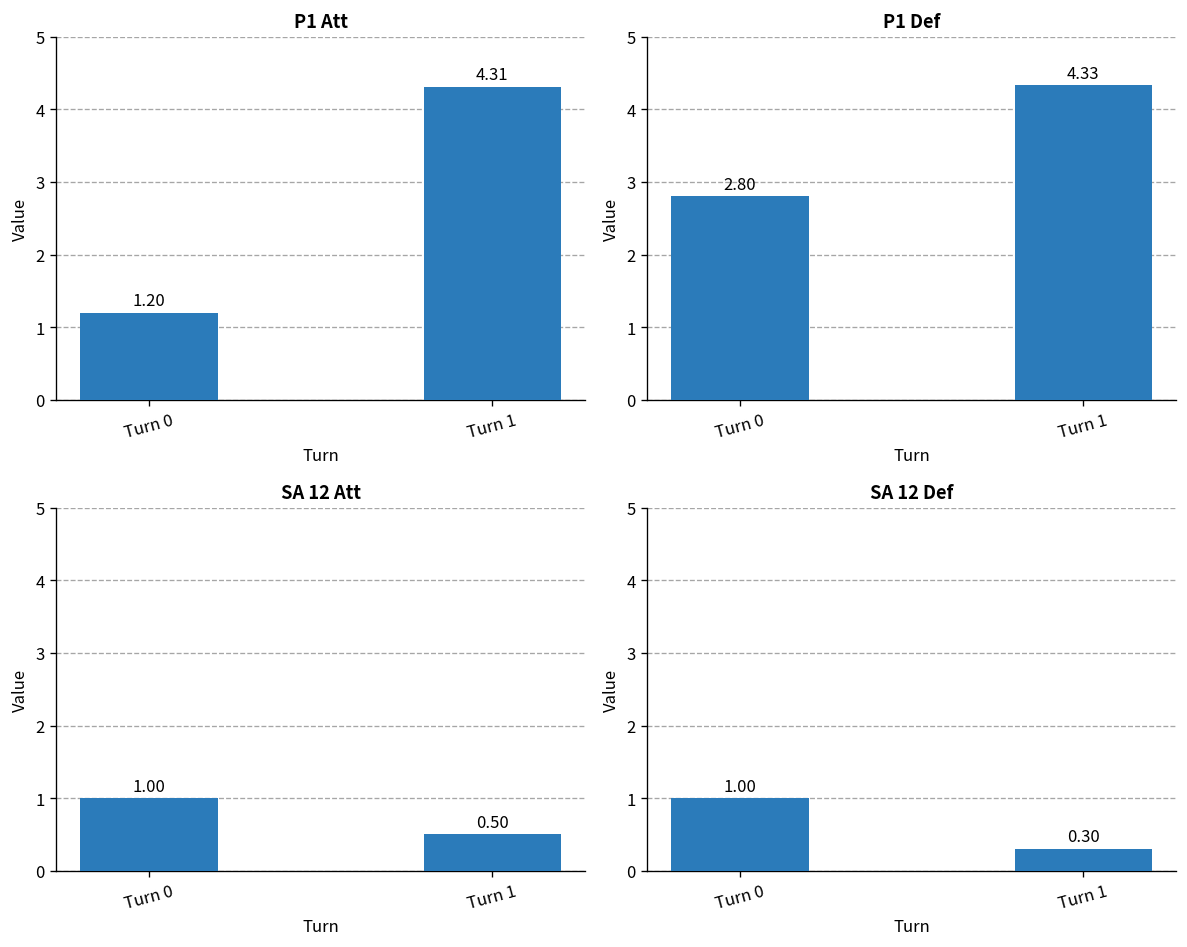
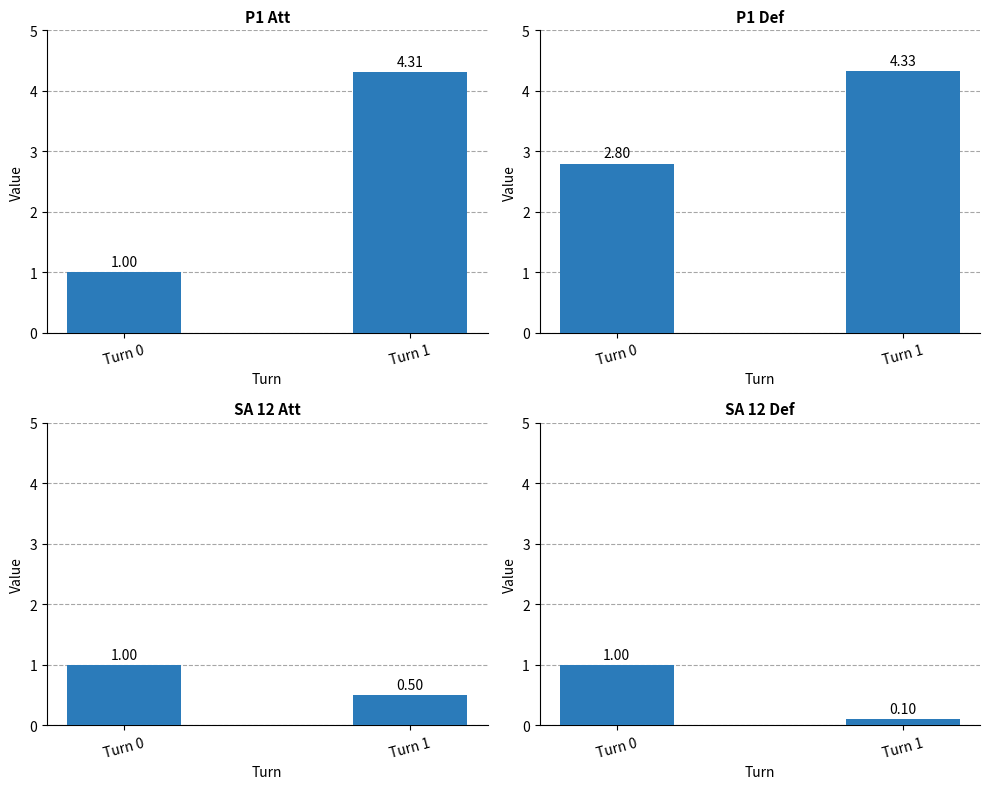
  {
    "P1 Att": {
-     "Turn 0": 1.20,
+     "Turn 0": 1.00,
      "Turn 1": 4.31
    },
    "P1 Def": {
      "Turn 0": 2.80,
      "Turn 1": 4.33
    },
    "SA 12 Att": {
      "Turn 0": 1.00,
      "Turn 1": 0.50
    },
    "SA 12 Def": {
      "Turn 0": 1.00,
-     "Turn 1": 0.30
+     "Turn 1": 0.10
    }
  }
